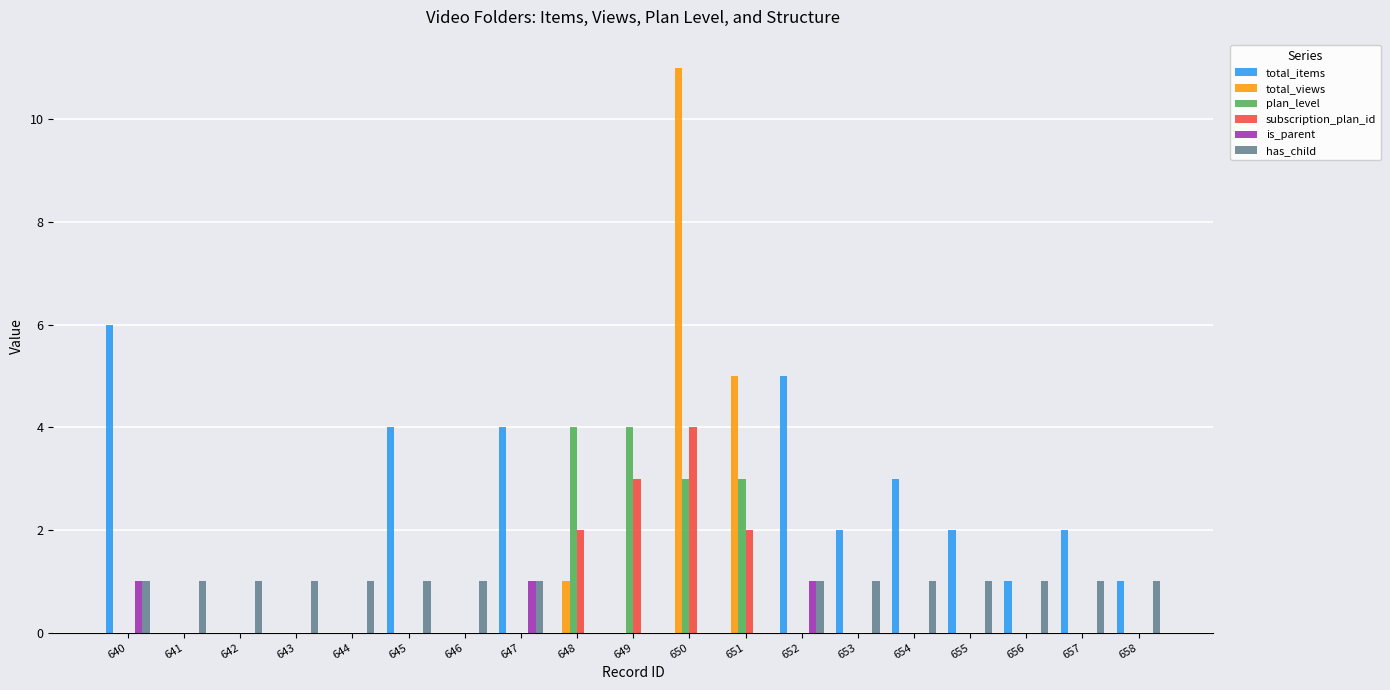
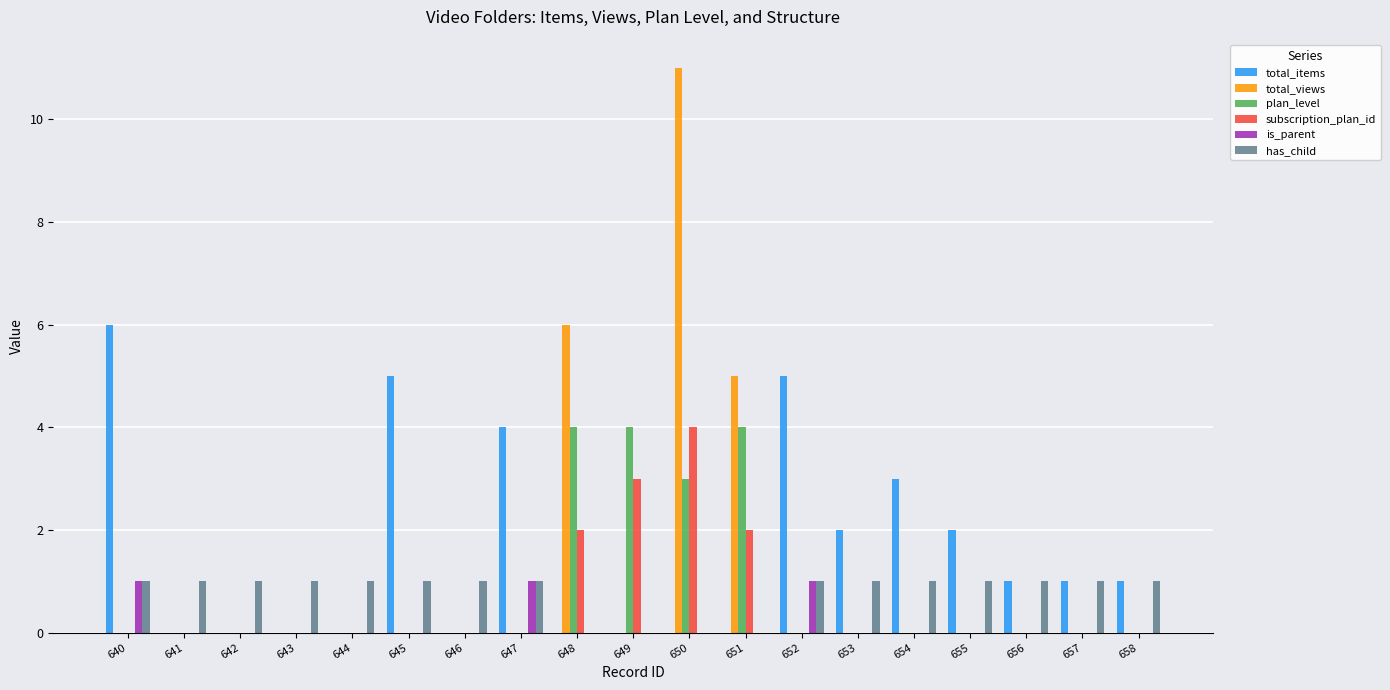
  {
    "total_items": {
      "640": 6,
      "641": 0,
      "642": 0,
      "643": 0,
      "644": 0,
-     "645": 4,
+     "645": 5,
      "646": 0,
      "647": 4,
      "648": 0,
      "649": 0,
      "650": 0,
      "651": 0,
      "652": 5,
      "653": 2,
      "654": 3,
      "655": 2,
      "656": 1,
-     "657": 2,
+     "657": 1,
      "658": 1
    },
    "total_views": {
      "640": 0,
      "641": 0,
      "642": 0,
      "643": 0,
      "644": 0,
      "645": 0,
      "646": 0,
      "647": 0,
-     "648": 1,
+     "648": 6,
      "649": 0,
      "650": 11,
      "651": 5,
      "652": 0,
      "653": 0,
      "654": 0,
      "655": 0,
      "656": 0,
      "657": 0,
      "658": 0
    },
    "plan_level": {
      "640": 0,
      "641": 0,
      "642": 0,
      "643": 0,
      "644": 0,
      "645": 0,
      "646": 0,
      "647": 0,
      "648": 4,
      "649": 4,
      "650": 3,
-     "651": 3,
+     "651": 4,
      "652": 0,
      "653": 0,
      "654": 0,
      "655": 0,
      "656": 0,
      "657": 0,
      "658": 0
    },
    "subscription_plan_id": {
      "640": 0,
      "641": 0,
      "642": 0,
      "643": 0,
      "644": 0,
      "645": 0,
      "646": 0,
      "647": 0,
      "648": 2,
      "649": 3,
      "650": 4,
      "651": 2,
      "652": 0,
      "653": 0,
      "654": 0,
      "655": 0,
      "656": 0,
      "657": 0,
      "658": 0
    },
    "is_parent": {
      "640": 1,
      "641": 0,
      "642": 0,
      "643": 0,
      "644": 0,
      "645": 0,
      "646": 0,
      "647": 1,
      "648": 0,
      "649": 0,
      "650": 0,
      "651": 0,
      "652": 1,
      "653": 0,
      "654": 0,
      "655": 0,
      "656": 0,
      "657": 0,
      "658": 0
    },
    "has_child": {
      "640": 1,
      "641": 1,
      "642": 1,
      "643": 1,
      "644": 1,
      "645": 1,
      "646": 1,
      "647": 1,
      "648": 0,
      "649": 0,
      "650": 0,
      "651": 0,
      "652": 1,
      "653": 1,
      "654": 1,
      "655": 1,
      "656": 1,
      "657": 1,
      "658": 1
    }
  }
